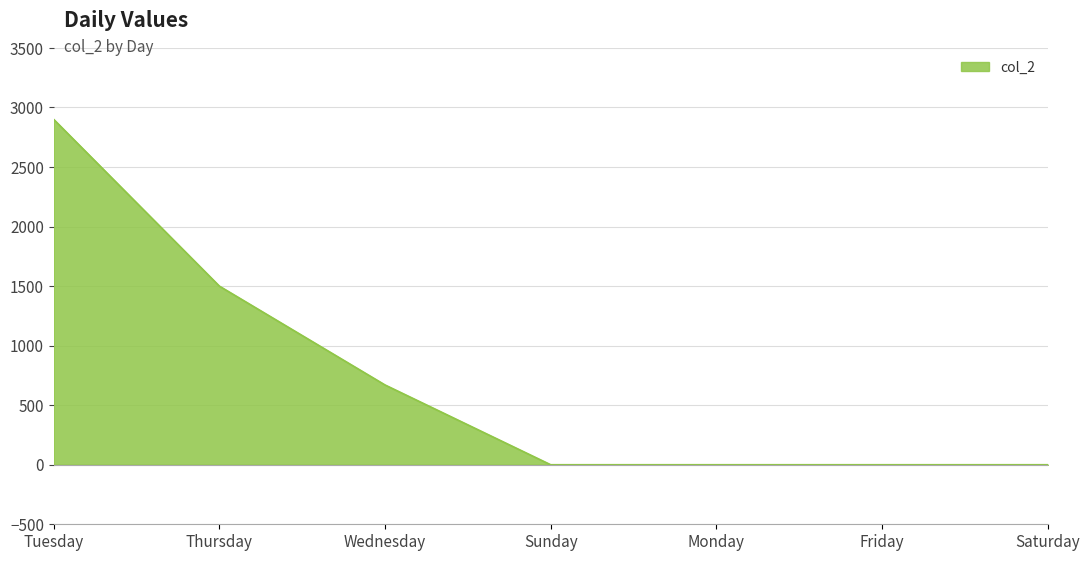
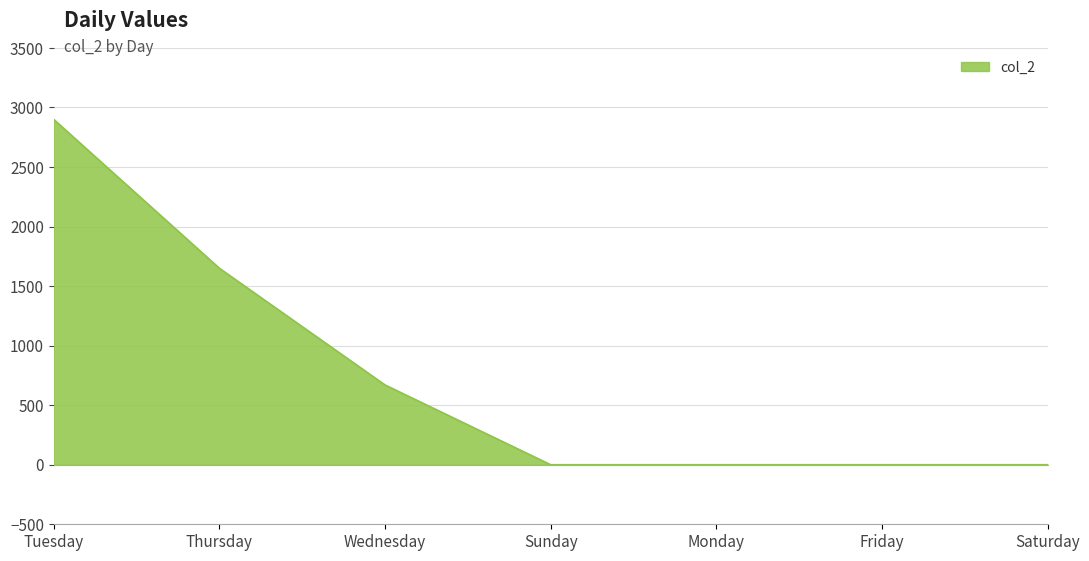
  {
    "Tuesday": 2900,
-   "Thursday": 1500,
+   "Thursday": 1650,
    "Wednesday": 670,
    "Sunday": 0,
    "Monday": 0,
    "Friday": 0,
    "Saturday": 0
  }
